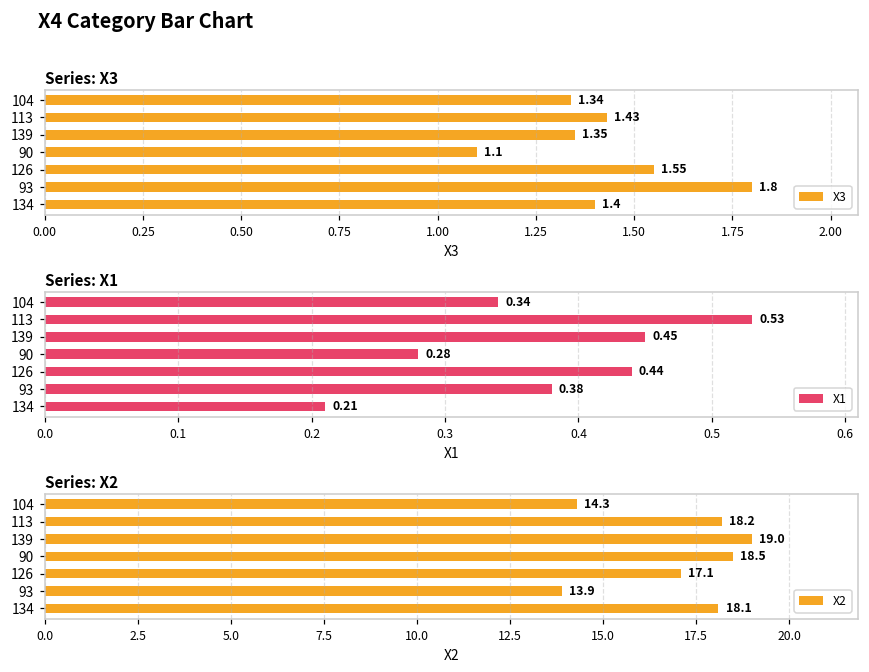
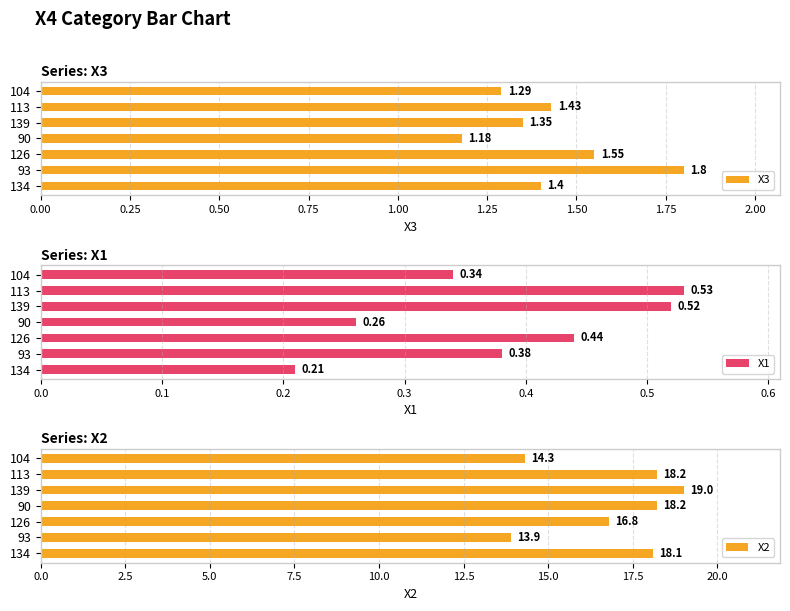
  {
    "Series: Х3": {
-     "104": 1.34,
+     "104": 1.29,
      "113": 1.43,
      "139": 1.35,
-     "90": 1.1,
+     "90": 1.18,
      "126": 1.55,
      "93": 1.8,
      "134": 1.4
    },
    "Series: Х1": {
      "104": 0.34,
      "113": 0.53,
-     "139": 0.45,
-     "90": 0.28,
+     "139": 0.52,
+     "90": 0.26,
      "126": 0.44,
      "93": 0.38,
      "134": 0.21
    },
    "Series: Х2": {
      "104": 14.3,
      "113": 18.2,
      "139": 19.0,
-     "90": 18.5,
-     "126": 17.1,
+     "90": 18.2,
+     "126": 16.8,
      "93": 13.9,
      "134": 18.1
    }
  }
